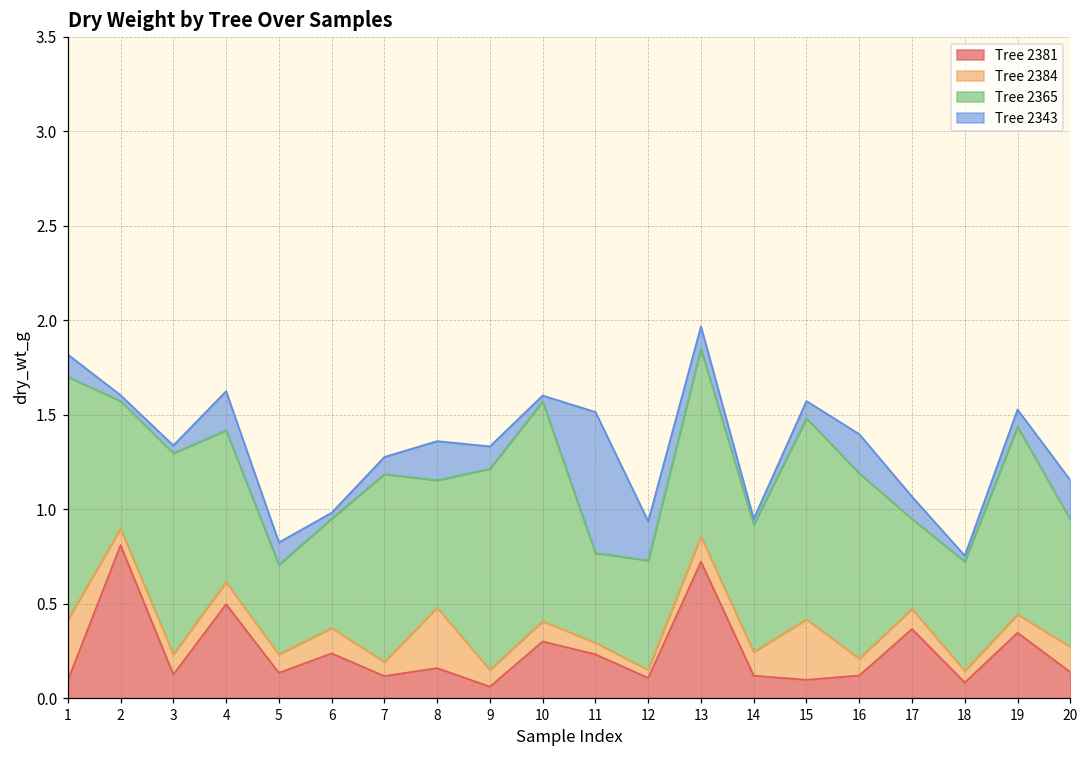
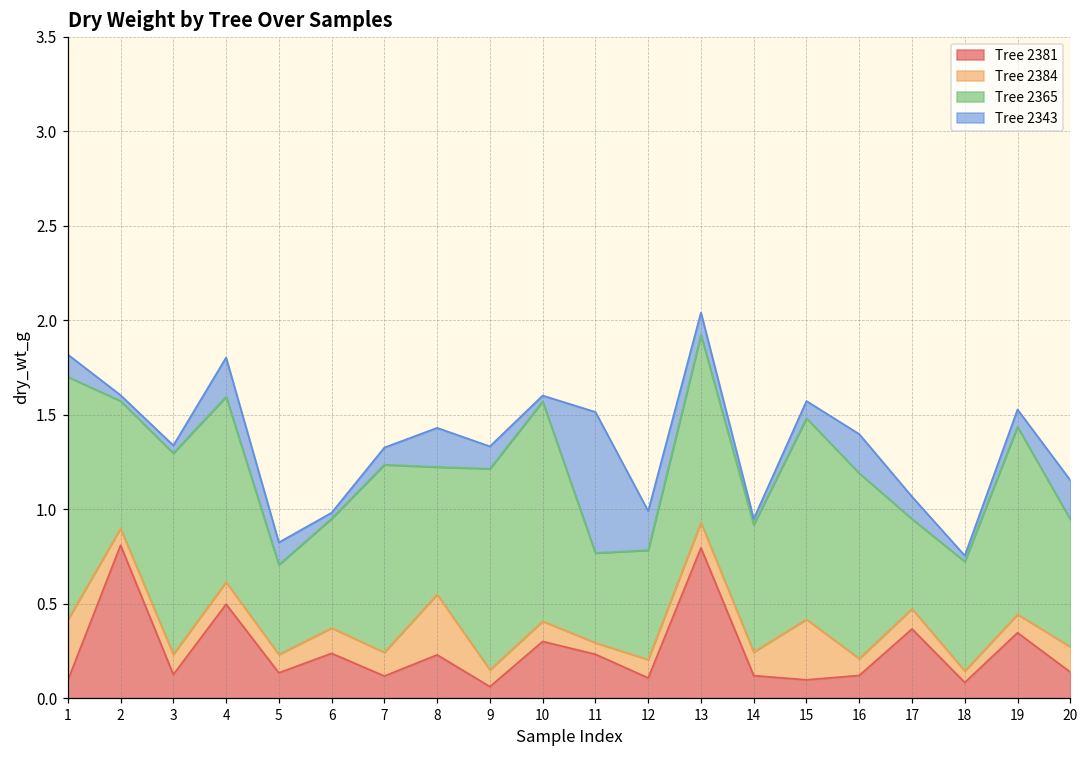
  {
    "Tree 2381": {
      "1": 0.09,
      "2": 0.81,
      "3": 0.13,
      "4": 0.50,
      "5": 0.13,
      "6": 0.24,
      "7": 0.12,
-     "8": 0.16,
+     "8": 0.23,
      "9": 0.06,
      "10": 0.30,
      "11": 0.23,
      "12": 0.11,
-     "13": 0.72,
+     "13": 0.80,
      "14": 0.12,
      "15": 0.10,
      "16": 0.12,
      "17": 0.37,
      "18": 0.08,
      "19": 0.35,
      "20": 0.14
    },
    "Tree 2384": {
      "1": 0.32,
      "2": 0.09,
      "3": 0.11,
      "4": 0.12,
      "5": 0.10,
      "6": 0.13,
-     "7": 0.08,
+     "7": 0.12,
      "8": 0.32,
      "9": 0.09,
      "10": 0.11,
      "11": 0.06,
-     "12": 0.04,
+     "12": 0.10,
      "13": 0.13,
      "14": 0.13,
      "15": 0.32,
      "16": 0.09,
      "17": 0.11,
      "18": 0.06,
      "19": 0.10,
      "20": 0.13
    },
    "Tree 2365": {
      "1": 1.29,
      "2": 0.67,
      "3": 1.06,
-     "4": 0.80,
+     "4": 0.98,
      "5": 0.48,
      "6": 0.58,
      "7": 0.99,
      "8": 0.67,
      "9": 1.06,
      "10": 1.16,
      "11": 0.48,
      "12": 0.58,
      "13": 0.99,
      "14": 0.67,
      "15": 1.06,
      "16": 0.98,
      "17": 0.48,
      "18": 0.58,
      "19": 0.99,
      "20": 0.67
    },
    "Tree 2343": {
      "1": 0.12,
      "2": 0.03,
      "3": 0.04,
      "4": 0.21,
      "5": 0.12,
      "6": 0.03,
      "7": 0.09,
      "8": 0.21,
      "9": 0.12,
      "10": 0.03,
      "11": 0.75,
      "12": 0.21,
      "13": 0.12,
      "14": 0.03,
      "15": 0.09,
      "16": 0.21,
      "17": 0.12,
      "18": 0.03,
      "19": 0.09,
      "20": 0.21
    }
  }
